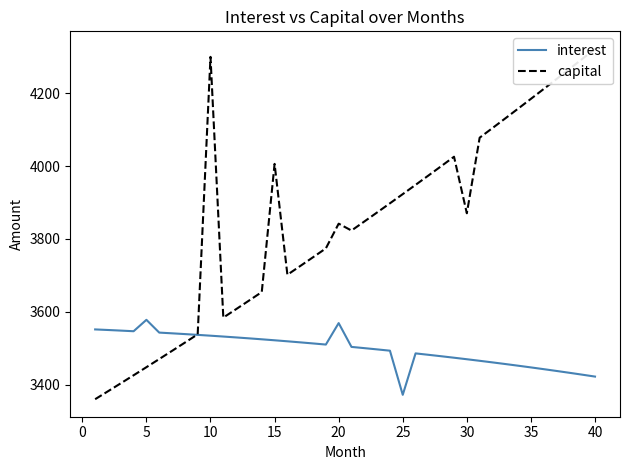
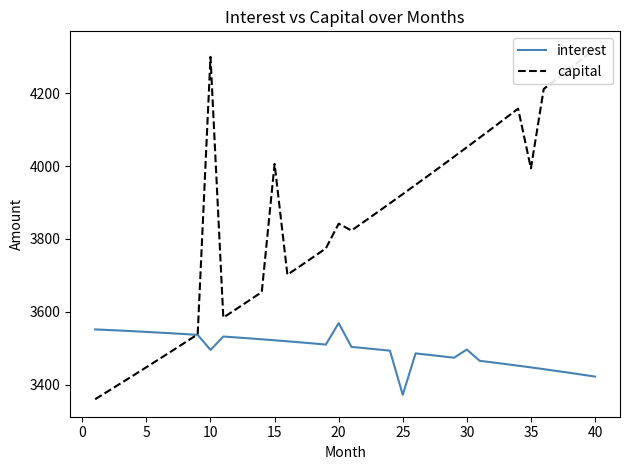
  {
    "interest": {
-     "5": 3580,
-     "10": 3530,
+     "5": 3550,
+     "10": 3500,
      "15": 3520,
      "20": 3570,
      "25": 3370,
-     "30": 3470,
+     "30": 3500,
      "35": 3450,
      "40": 3420
    },
    "capital": {
      "5": 3450,
      "10": 4300,
      "15": 4010,
      "20": 3840,
      "25": 3920,
-     "30": 3870,
-     "35": 4180
+     "30": 4050,
+     "35": 3990
    }
  }
